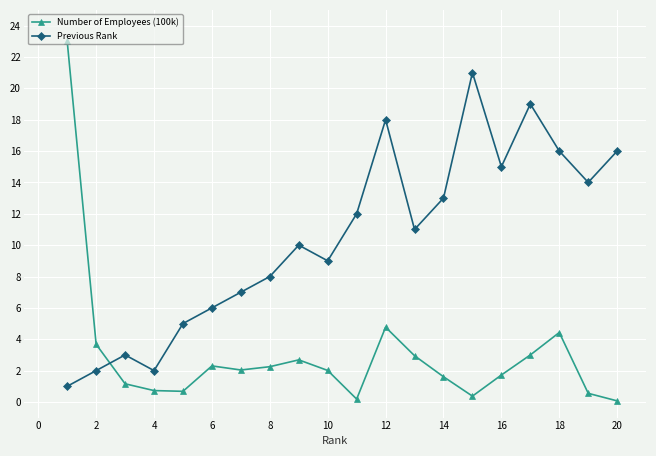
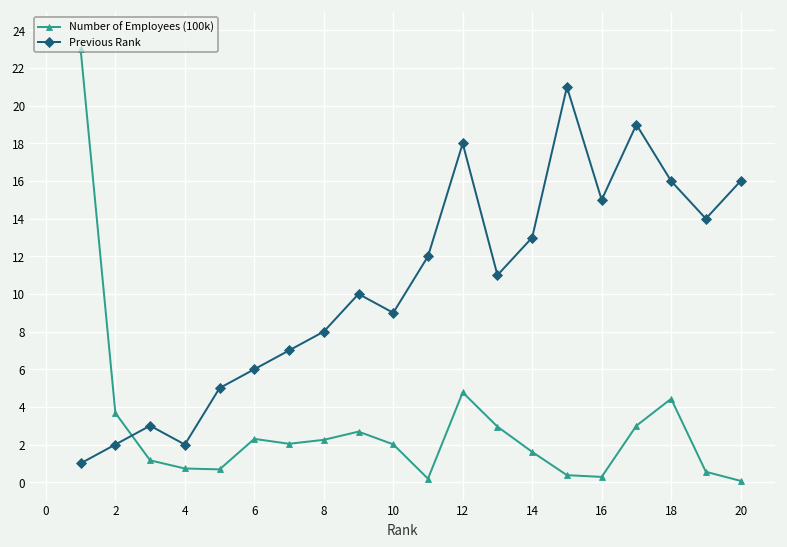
  {
    "Number of Employees (100k)": {
      "2": 3.7,
      "4": 0.7,
      "6": 2.3,
      "8": 2.3,
      "10": 2.0,
      "12": 4.8,
      "14": 1.6,
-     "16": 1.7,
+     "16": 0.3,
      "18": 4.4,
      "20": 0.1
    },
    "Previous Rank": {
      "2": 2.0,
      "4": 2.0,
      "6": 6.0,
      "8": 8.0,
      "10": 9.0,
      "12": 18.0,
      "14": 13.0,
      "16": 15.0,
      "18": 16.0,
      "20": 16.0
    }
  }
